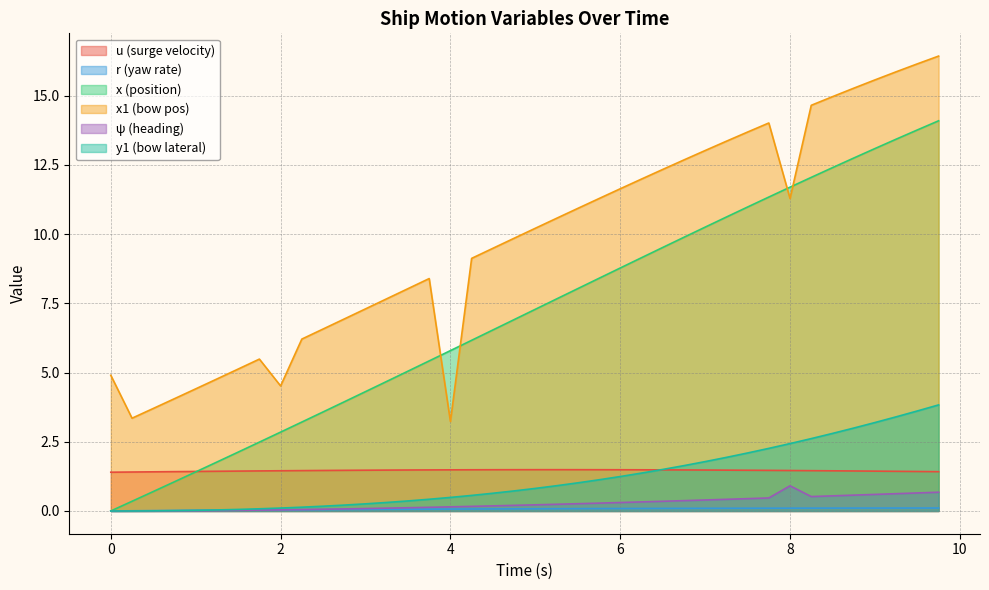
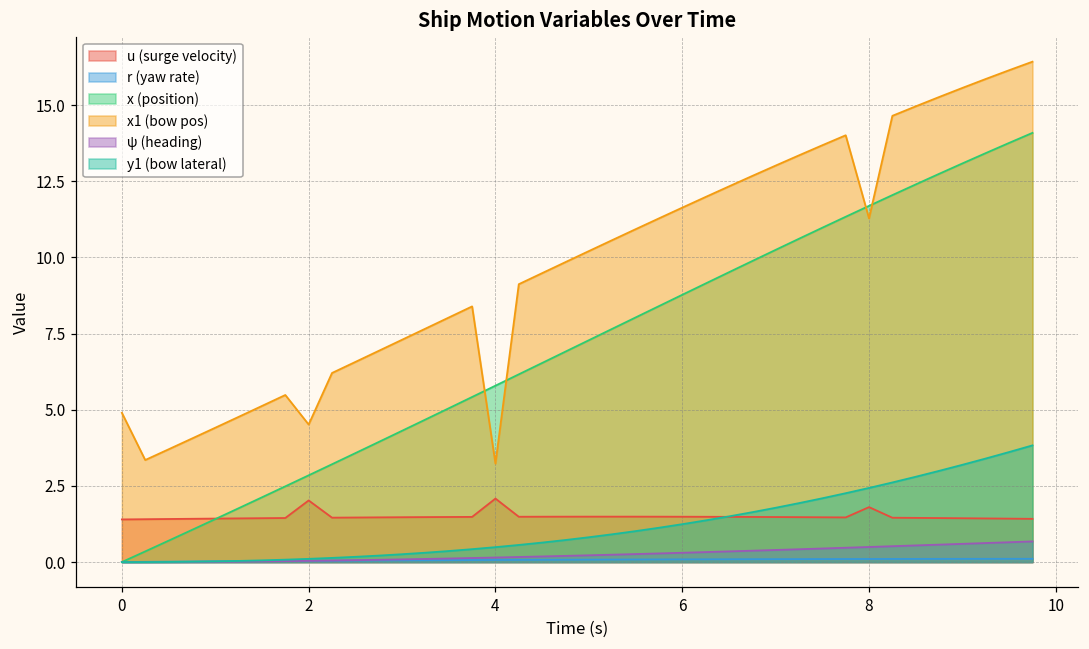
  {
    "u (surge velocity)": {
      "0": 1.4,
-     "2": 1.5,
-     "4": 1.5,
+     "2": 2.0,
+     "4": 2.1,
      "6": 1.5,
-     "8": 1.5
+     "8": 1.8
    },
    "x1 (bow pos)": {
      "0": 4.9,
      "2": 4.5,
      "4": 3.2,
      "6": 11.6,
      "8": 11.3
    },
    "ψ (heading)": {
      "6": 0.3,
-     "8": 0.9
+     "8": 0.5
    }
  }
